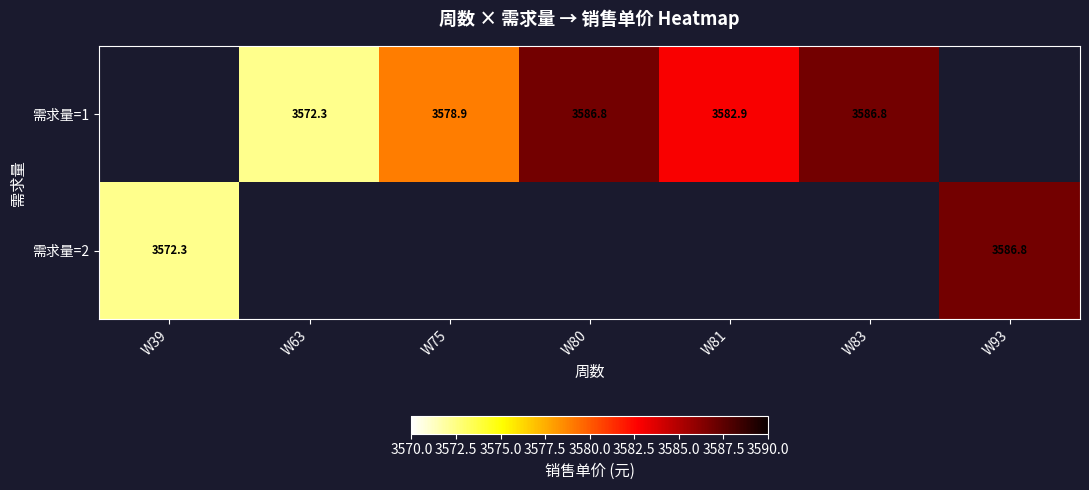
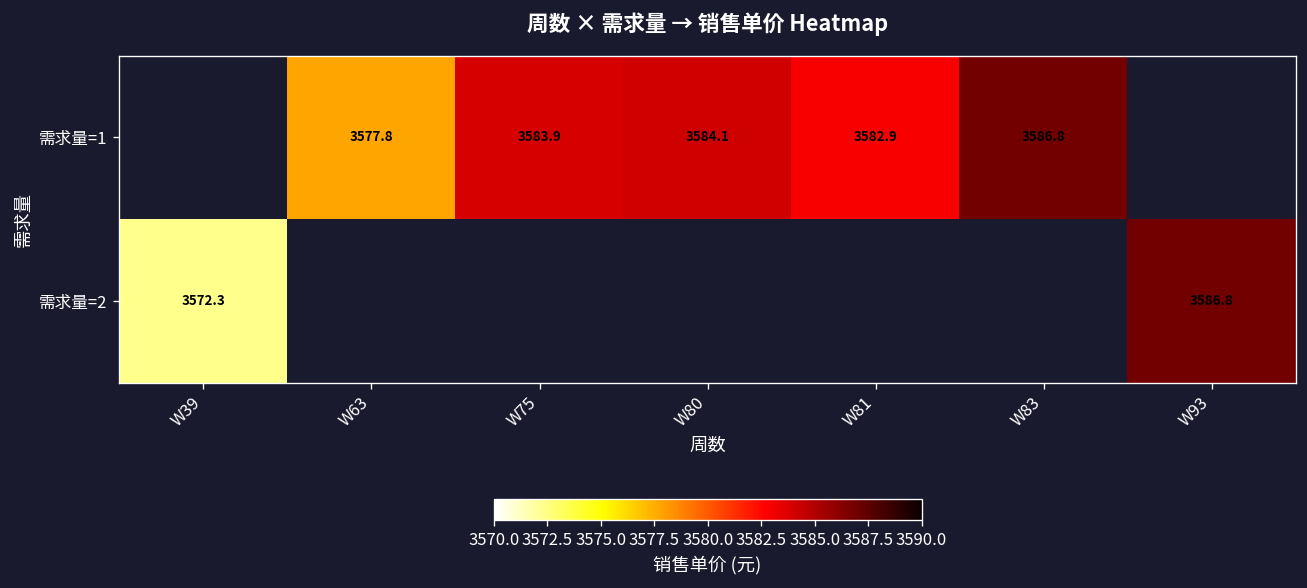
  {
    "需求量=1": {
-     "W63": 3572.3,
-     "W75": 3578.9,
-     "W80": 3586.8,
+     "W63": 3577.8,
+     "W75": 3583.9,
+     "W80": 3584.1,
      "W81": 3582.9,
      "W83": 3586.8
    },
    "需求量=2": {
      "W39": 3572.3,
      "W93": 3586.8
    }
  }
